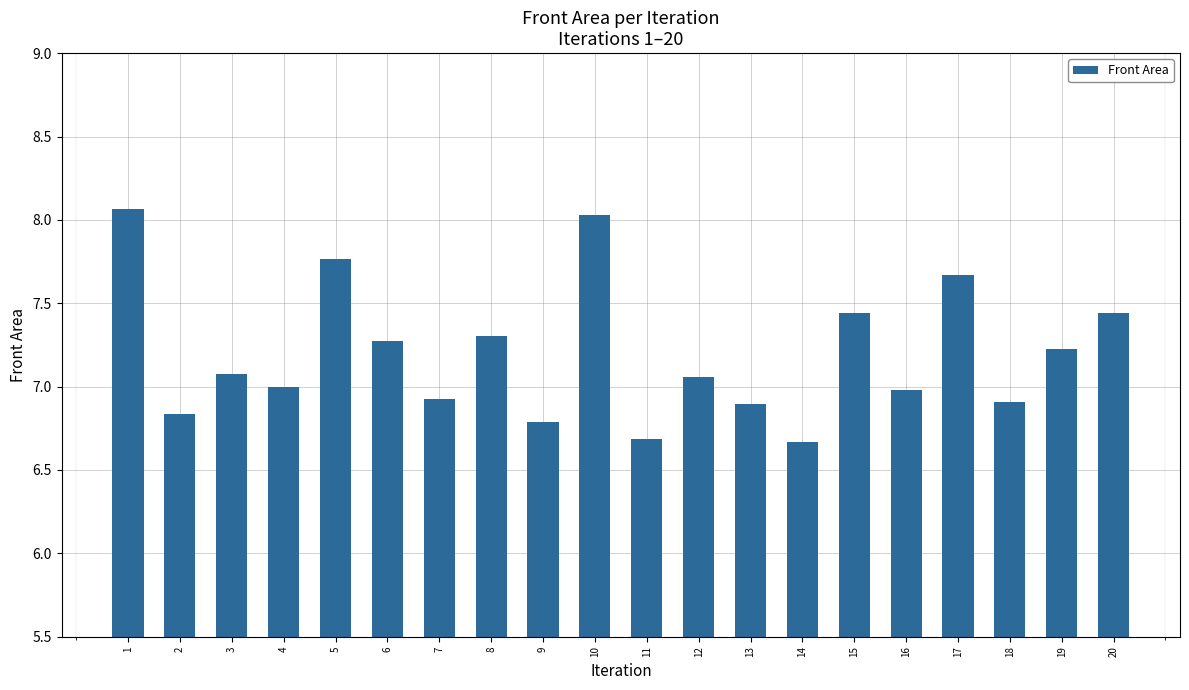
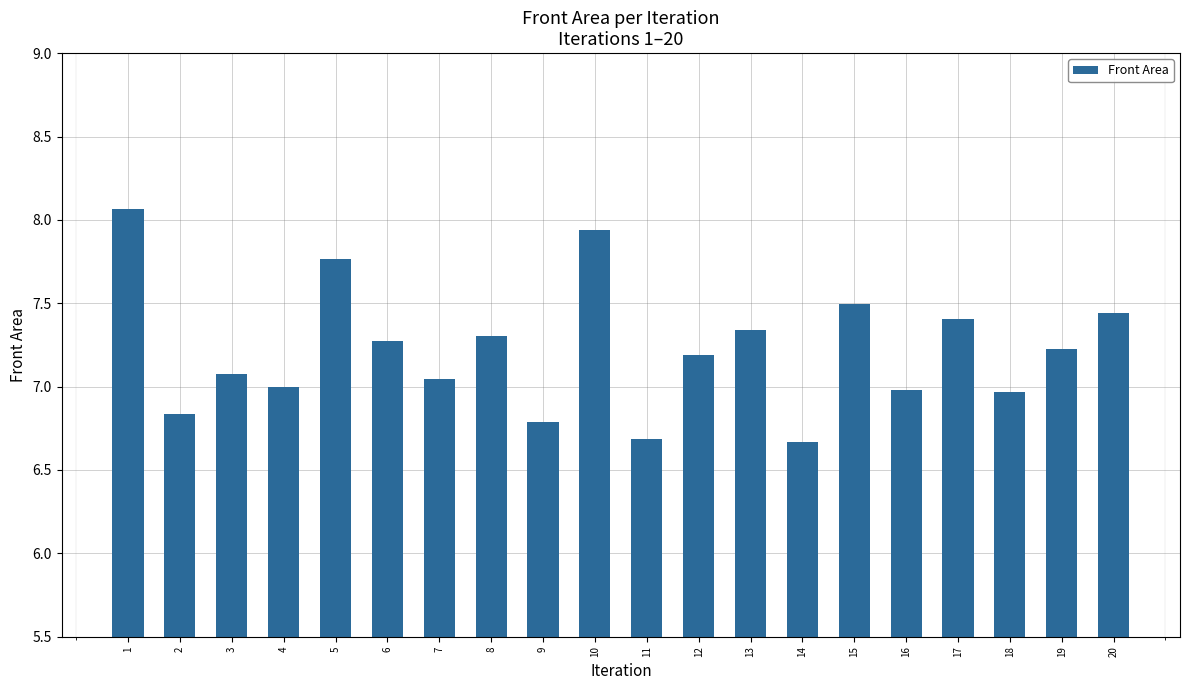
  {
    "1": 8.06,
    "2": 6.83,
    "3": 7.08,
    "4": 7.00,
    "5": 7.76,
    "6": 7.28,
-   "7": 6.92,
+   "7": 7.04,
    "8": 7.30,
    "9": 6.79,
-   "10": 8.03,
+   "10": 7.94,
    "11": 6.68,
-   "12": 7.06,
-   "13": 6.90,
+   "12": 7.19,
+   "13": 7.34,
    "14": 6.67,
-   "15": 7.44,
+   "15": 7.50,
    "16": 6.98,
-   "17": 7.67,
-   "18": 6.91,
+   "17": 7.40,
+   "18": 6.97,
    "19": 7.23,
    "20": 7.44
  }
